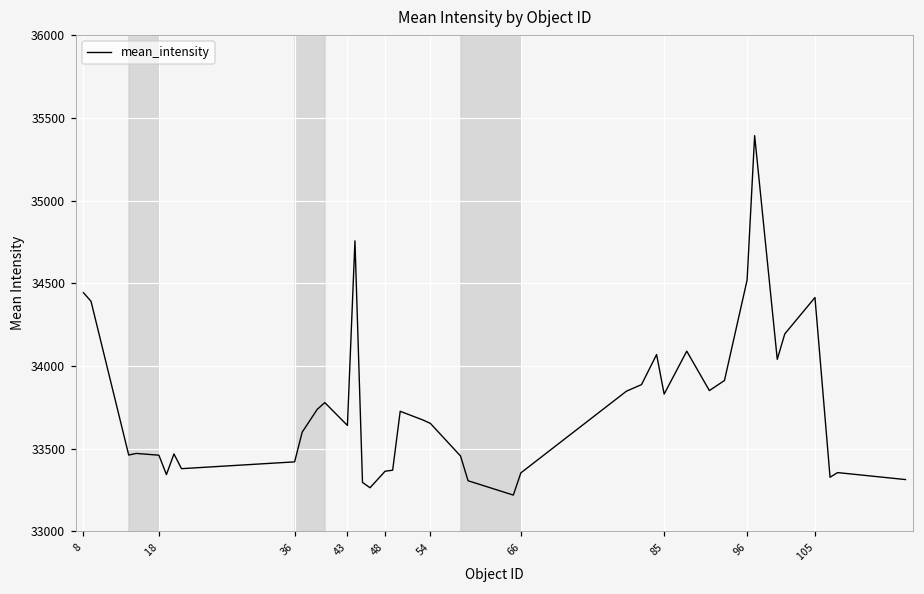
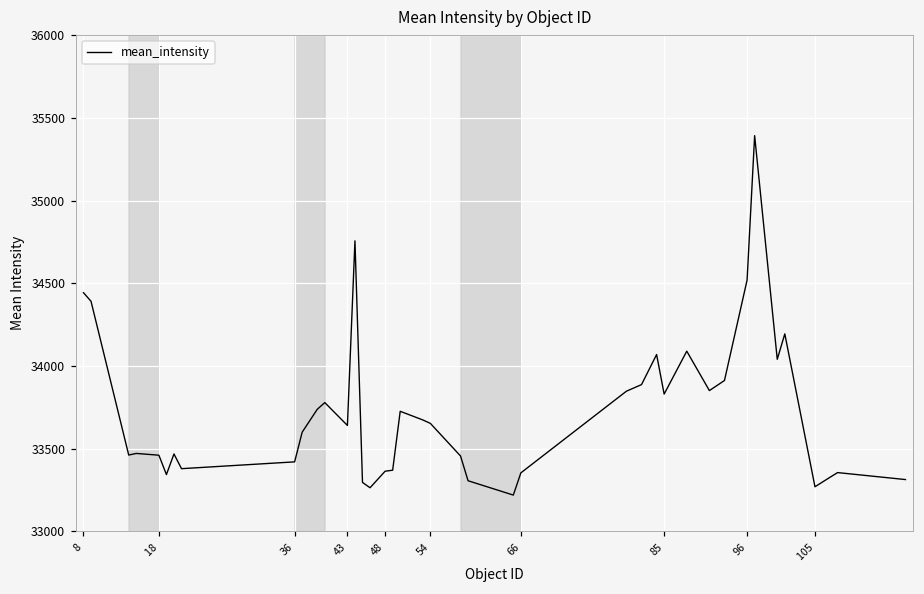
  {
    "8": 34440,
    "18": 33460,
    "36": 33420,
    "43": 33640,
    "48": 33360,
    "54": 33650,
    "66": 33350,
    "85": 33830,
    "96": 34520,
-   "105": 34410
+   "105": 33270
  }
